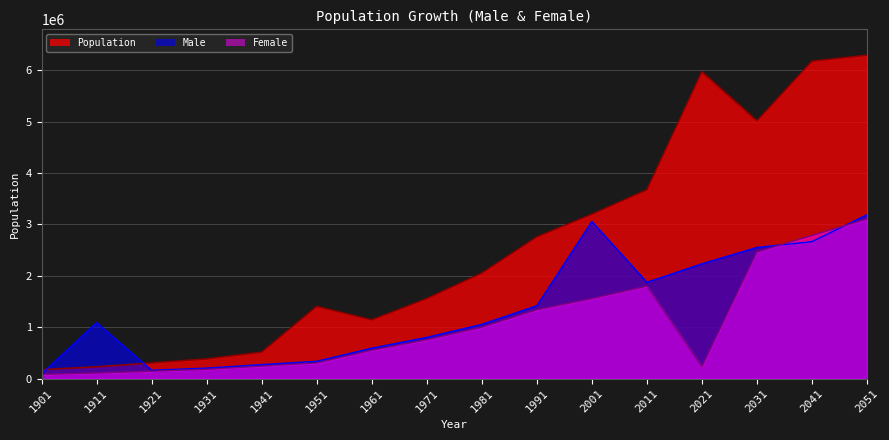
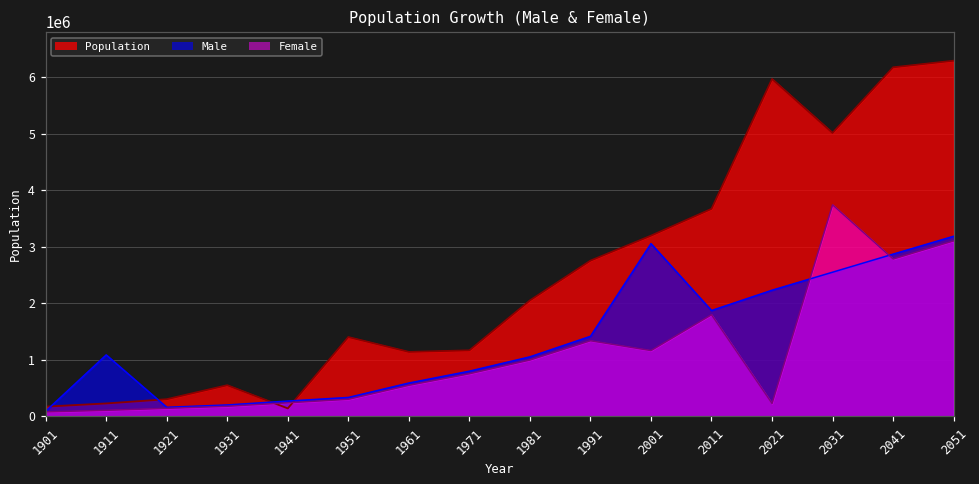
  {
    "Population": {
      "1901": 200000,
      "1911": 200000,
      "1921": 300000,
-     "1931": 400000,
-     "1941": 500000,
+     "1931": 600000,
+     "1941": 100000,
      "1951": 1400000,
      "1961": 1100000,
-     "1971": 1600000,
+     "1971": 1200000,
      "1981": 2100000,
      "1991": 2800000,
      "2001": 3200000,
      "2011": 3700000,
      "2021": 6000000,
      "2031": 5000000,
      "2041": 6200000,
      "2051": 6300000
    },
    "Male": {
      "1911": 1100000,
      "1981": 1100000,
      "1991": 1400000,
      "2001": 3100000,
      "2011": 1900000,
      "2021": 2200000,
      "2031": 2600000,
-     "2041": 2700000,
+     "2041": 2900000,
      "2051": 3200000
    },
    "Female": {
      "1911": 100000,
      "1981": 1000000,
      "1991": 1300000,
-     "2001": 1600000,
+     "2001": 1200000,
      "2011": 1800000,
      "2021": 200000,
-     "2031": 2500000,
+     "2031": 3700000,
      "2041": 2800000,
      "2051": 3100000
    }
  }
